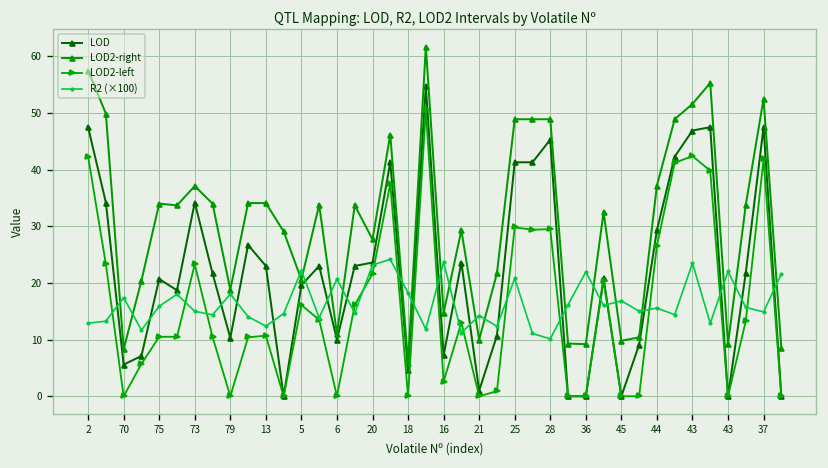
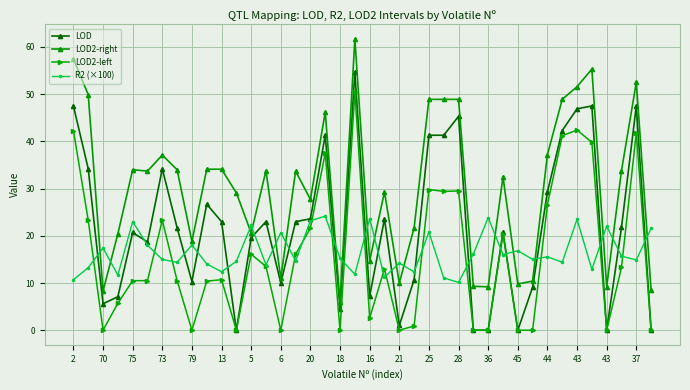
  {
    "R2 (×100)": {
-     "2": 13,
+     "2": 11,
      "70": 17,
-     "75": 16,
+     "75": 23,
      "73": 15,
      "79": 18,
      "6": 21,
-     "18": 18,
+     "18": 15,
      "16": 24,
      "28": 10,
-     "36": 22,
+     "36": 24,
      "45": 17,
      "44": 16
    }
  }
